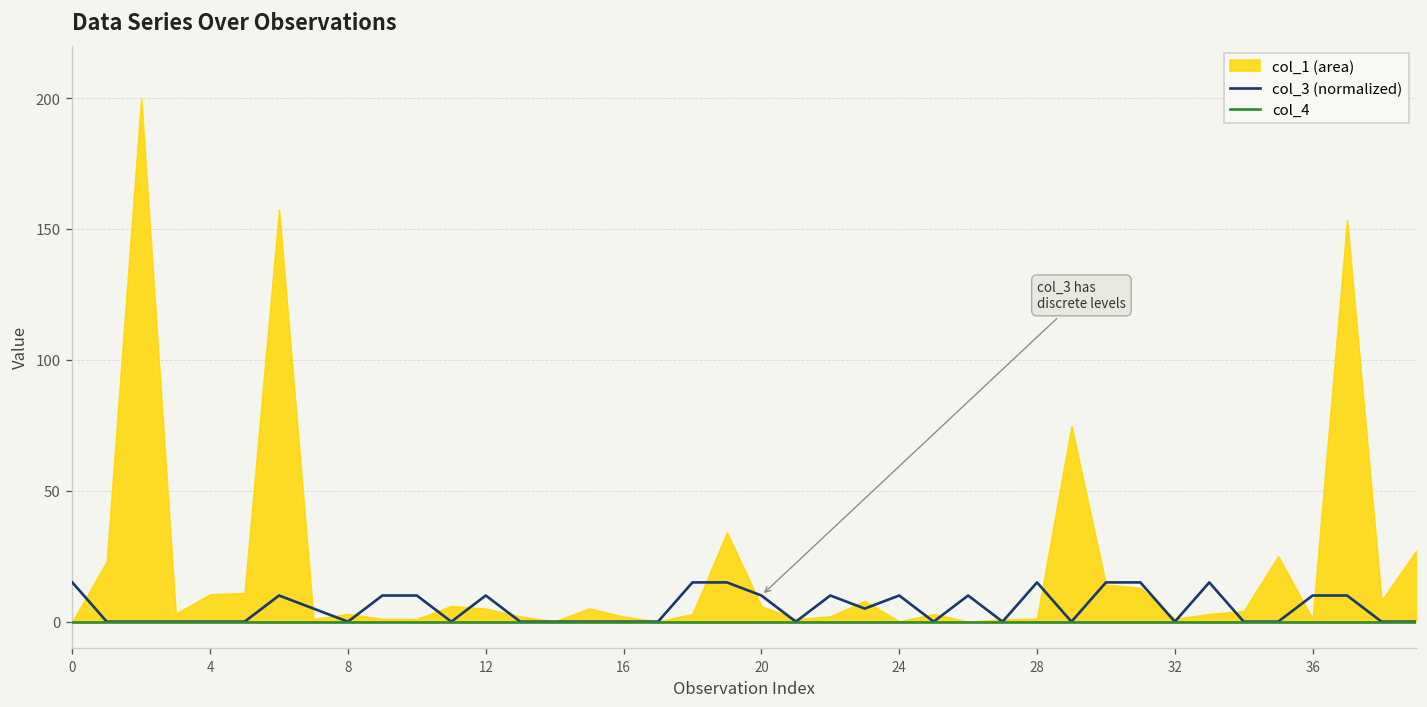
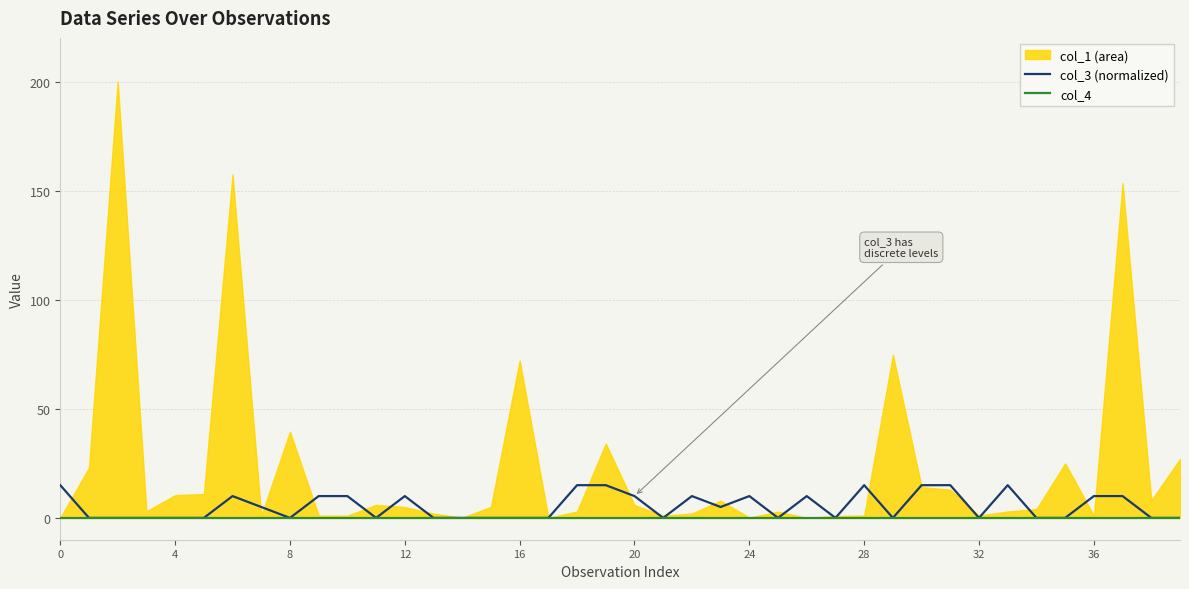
  {
    "col_3 (normalized)": {
      "0": 15,
      "12": 10,
      "20": 10,
      "24": 10,
      "36": 10
    },
    "col_1 (area)": {
      "4": 10,
-     "8": 3,
+     "8": 40,
      "12": 5,
-     "16": 2,
+     "16": 72,
      "20": 6
    },
    "col_4": {
      "12": 0,
      "20": 0
    }
  }
